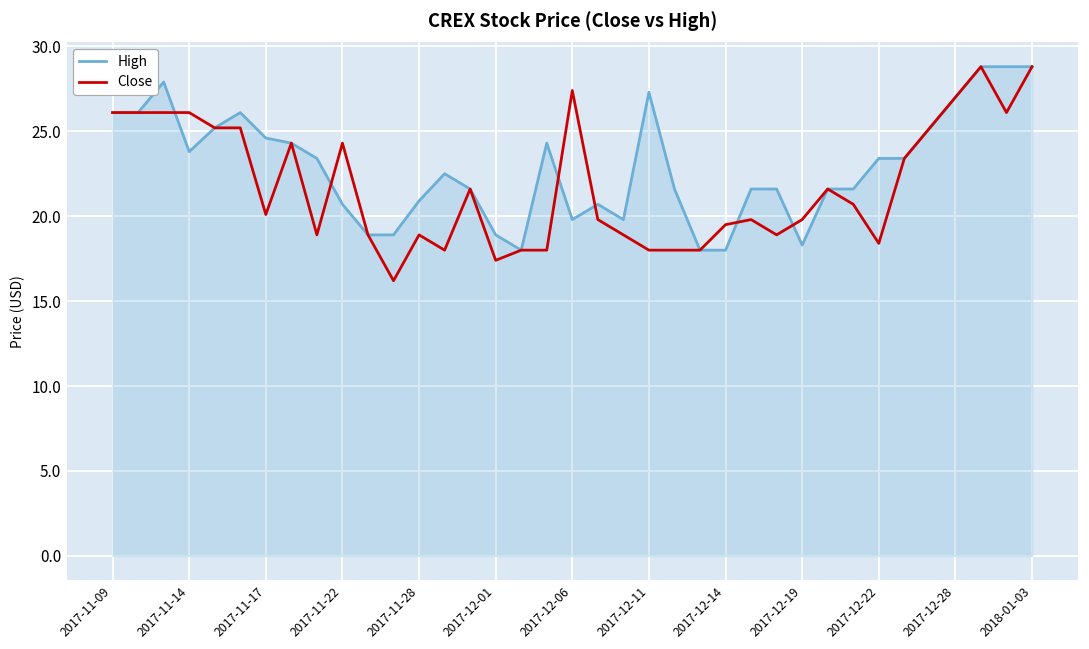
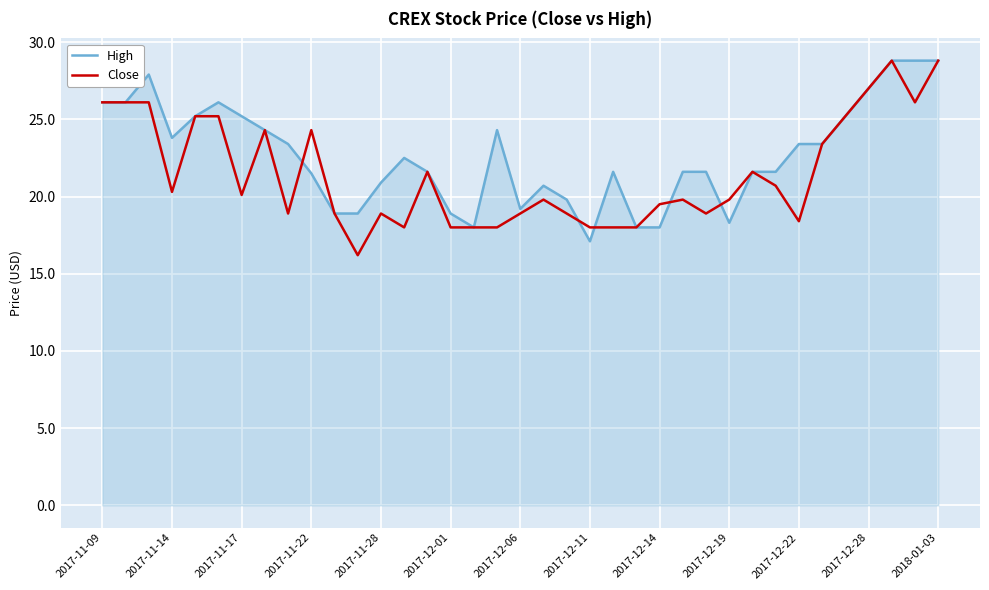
  {
    "High": {
      "2017-11-14": 23.8,
-     "2017-11-17": 24.6,
-     "2017-11-22": 20.7,
+     "2017-11-17": 25.2,
+     "2017-11-22": 21.5,
      "2017-11-28": 20.9,
      "2017-12-01": 18.9,
-     "2017-12-06": 19.8,
-     "2017-12-11": 27.3,
+     "2017-12-06": 19.2,
+     "2017-12-11": 17.1,
      "2017-12-14": 18.0,
      "2017-12-19": 18.3,
      "2017-12-22": 23.4
    },
    "Close": {
-     "2017-11-14": 26.1,
+     "2017-11-14": 20.3,
      "2017-11-17": 20.1,
      "2017-11-22": 24.3,
      "2017-11-28": 18.9,
-     "2017-12-01": 17.4,
-     "2017-12-06": 27.4,
+     "2017-12-01": 18.0,
+     "2017-12-06": 18.9,
      "2017-12-11": 18.0,
      "2017-12-14": 19.5,
      "2017-12-19": 19.8,
      "2017-12-22": 18.4
    }
  }
